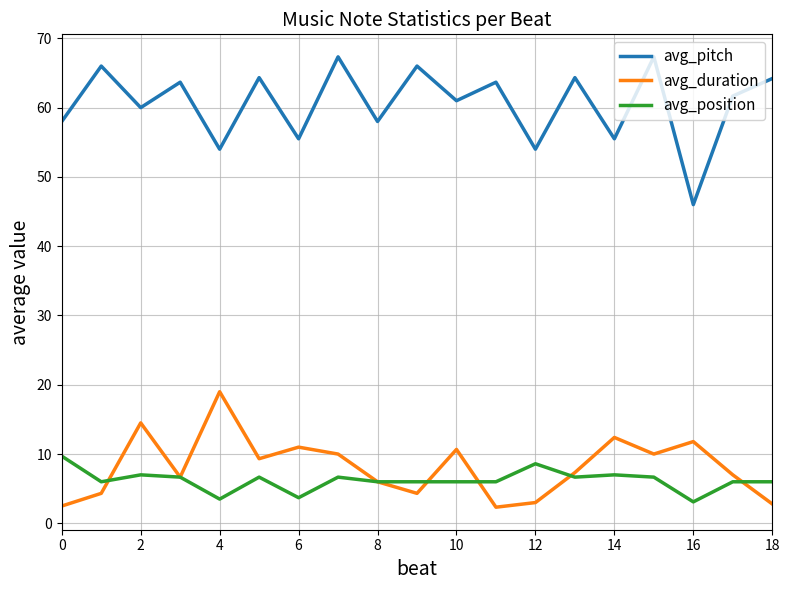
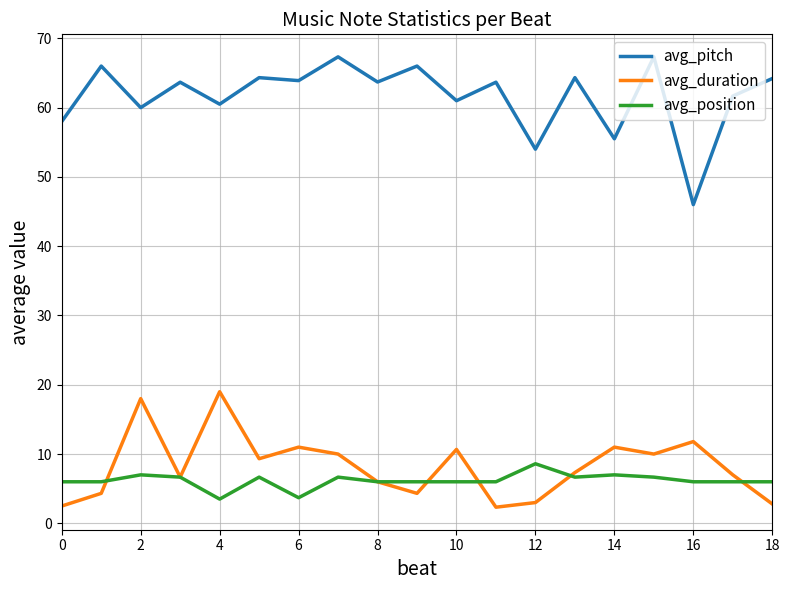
  {
    "avg_pitch": {
      "0": 58,
      "2": 60,
-     "4": 54,
-     "6": 56,
-     "8": 58,
+     "4": 61,
+     "6": 64,
+     "8": 64,
      "10": 61,
      "12": 54,
      "14": 56,
      "16": 46,
      "18": 64
    },
    "avg_duration": {
      "0": 3,
-     "2": 15,
+     "2": 18,
      "4": 19,
      "6": 11,
      "10": 11,
      "12": 3,
-     "14": 12,
+     "14": 11,
      "16": 12,
      "18": 3
    },
    "avg_position": {
-     "0": 10,
+     "0": 6,
      "2": 7,
      "4": 4,
      "6": 4,
      "10": 6,
      "12": 9,
      "14": 7,
-     "16": 3,
+     "16": 6,
      "18": 6
    }
  }
